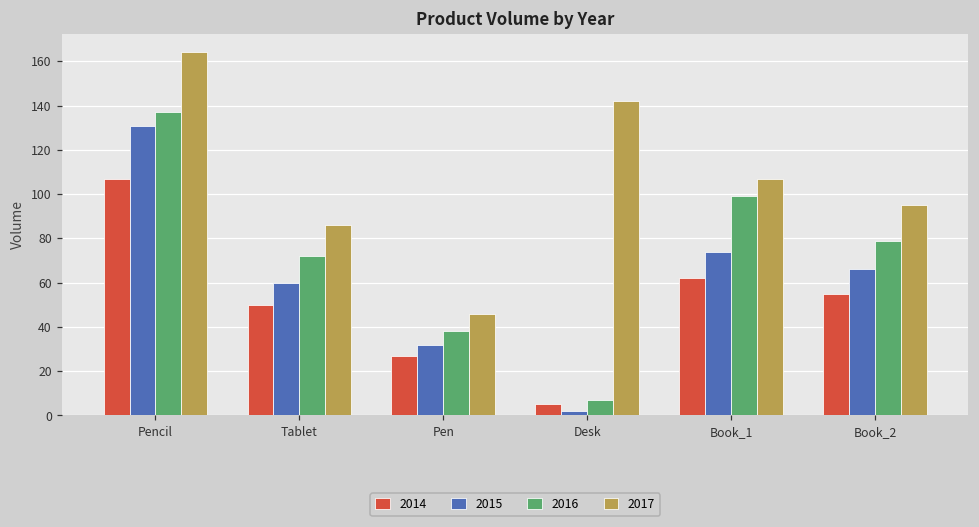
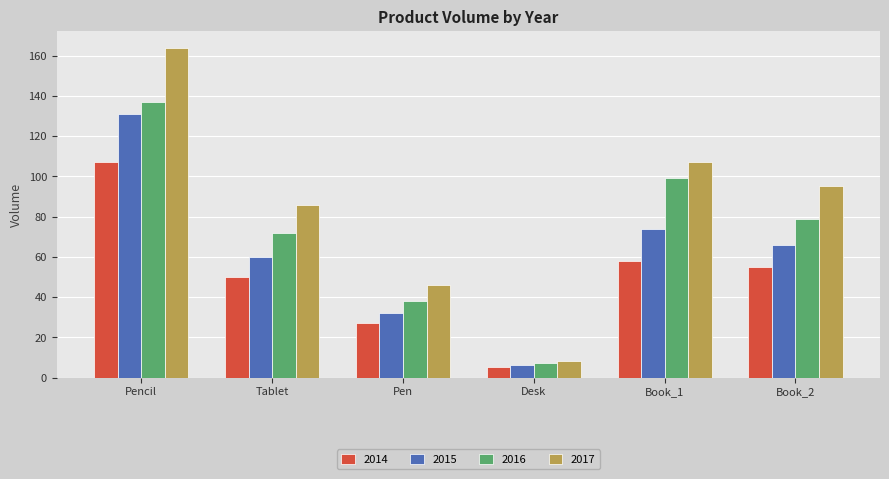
  {
    "2014": {
      "Pencil": 107,
      "Tablet": 50,
      "Pen": 27,
      "Desk": 5,
-     "Book_1": 62,
+     "Book_1": 58,
      "Book_2": 55
    },
    "2015": {
      "Pencil": 131,
      "Tablet": 60,
      "Pen": 32,
-     "Desk": 2,
+     "Desk": 6,
      "Book_1": 74,
      "Book_2": 66
    },
    "2016": {
      "Pencil": 137,
      "Tablet": 72,
      "Pen": 38,
      "Desk": 7,
      "Book_1": 99,
      "Book_2": 79
    },
    "2017": {
      "Pencil": 164,
      "Tablet": 86,
      "Pen": 46,
-     "Desk": 142,
+     "Desk": 8,
      "Book_1": 107,
      "Book_2": 95
    }
  }
